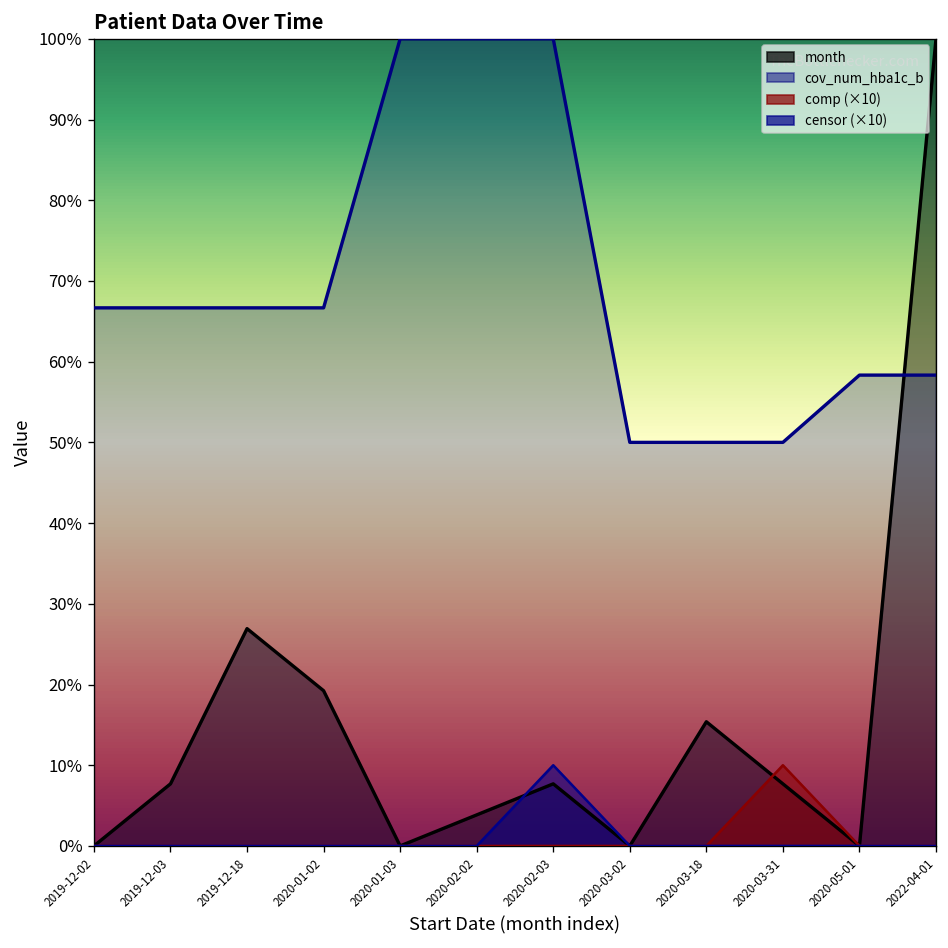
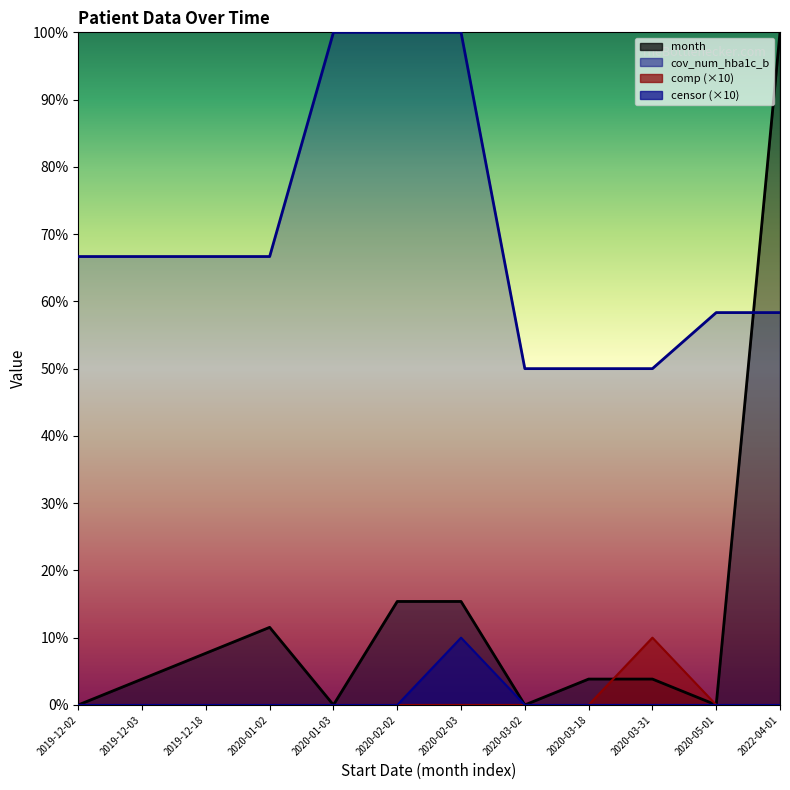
  {
    "month": {
-     "2019-12-03": "8%",
-     "2019-12-18": "27%",
-     "2020-01-02": "19%",
-     "2020-02-02": "4%",
-     "2020-02-03": "8%",
-     "2020-03-18": "15%",
-     "2020-03-31": "8%",
+     "2019-12-03": "4%",
+     "2019-12-18": "8%",
+     "2020-01-02": "12%",
+     "2020-02-02": "15%",
+     "2020-02-03": "15%",
+     "2020-03-18": "4%",
+     "2020-03-31": "4%",
      "2022-04-01": "100%"
    },
    "comp (×10)": {
      "2020-02-03": "0%",
      "2020-03-31": "10%"
    }
  }
